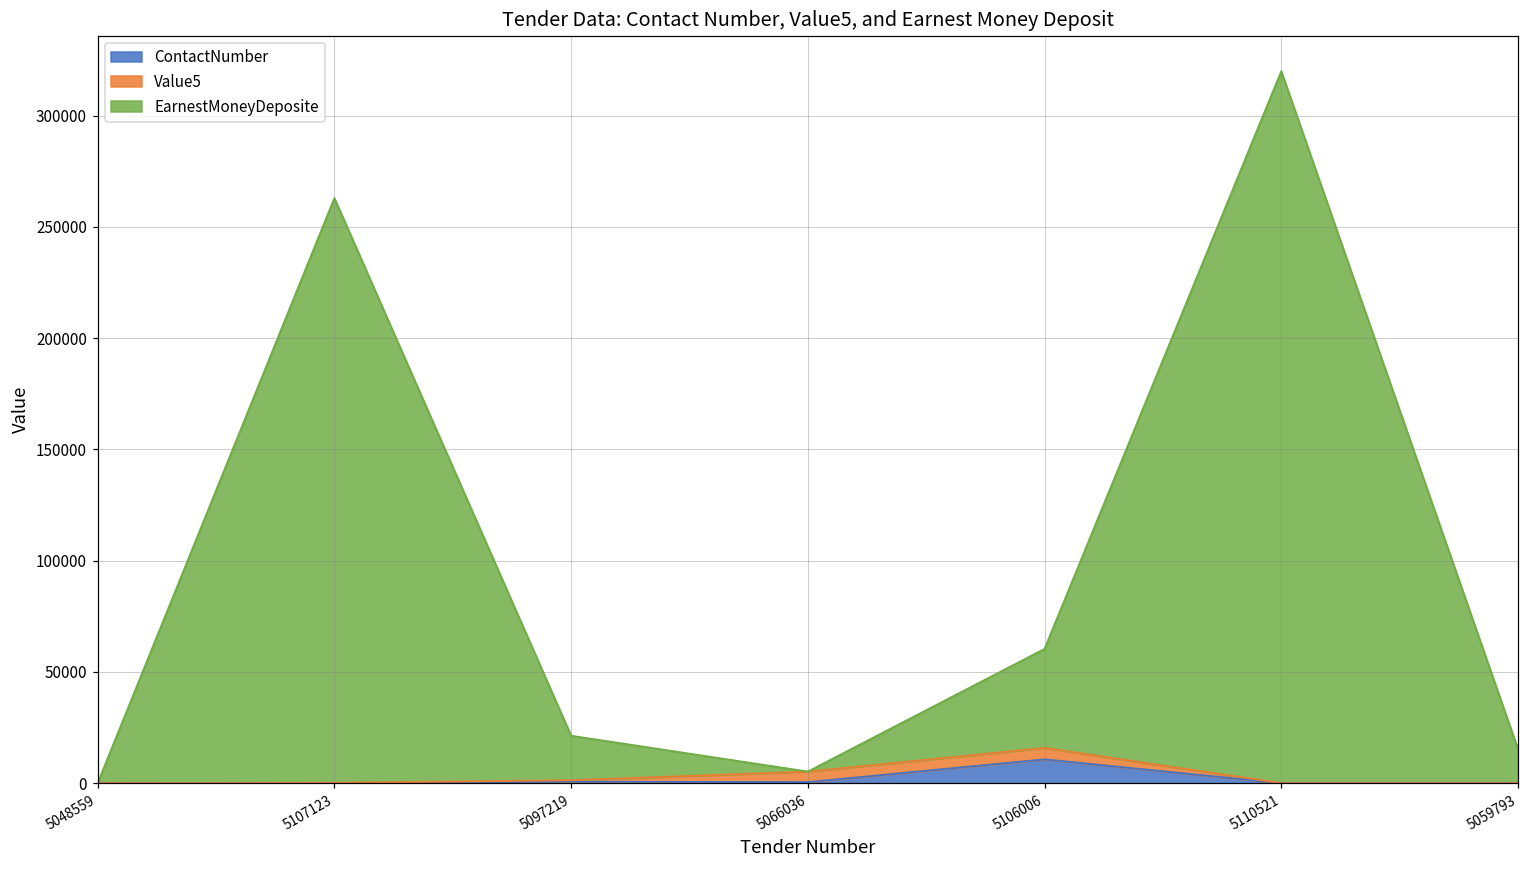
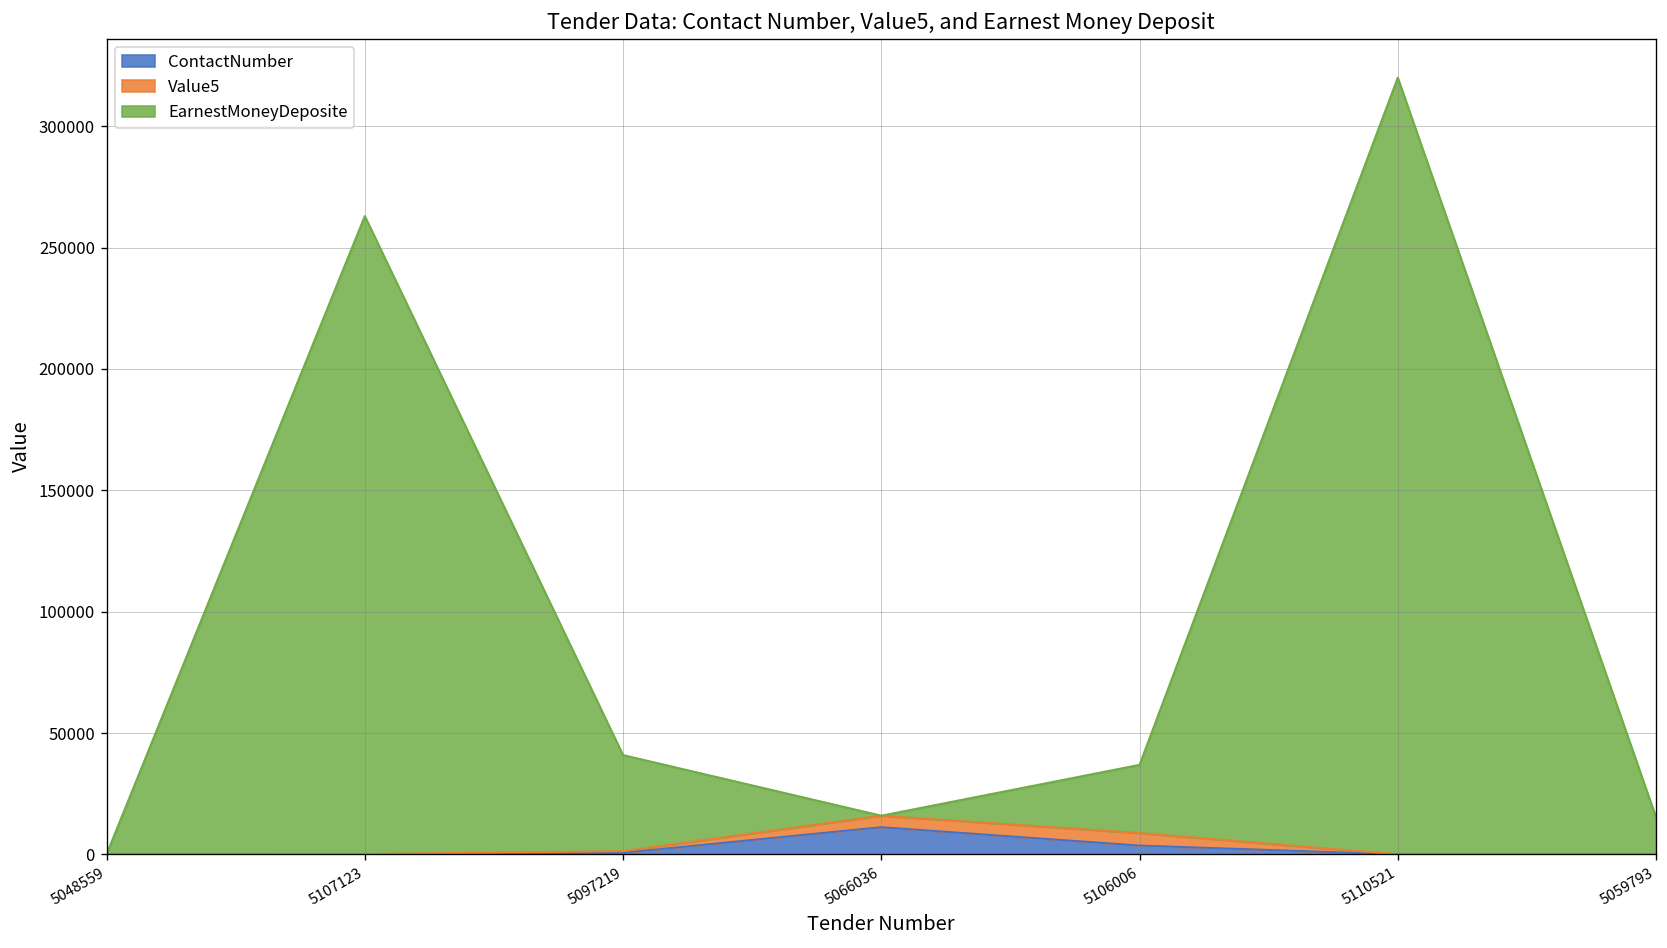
  {
    "ContactNumber": {
-     "5066036": 0,
-     "5106006": 11000
+     "5066036": 11000,
+     "5106006": 4000
    },
    "Value5": {
      "5106006": 5000
    },
    "EarnestMoneyDeposite": {
      "5107123": 263000,
-     "5097219": 20000,
-     "5106006": 45000,
+     "5097219": 40000,
+     "5106006": 28000,
      "5110521": 320000,
      "5059793": 15000
    }
  }
